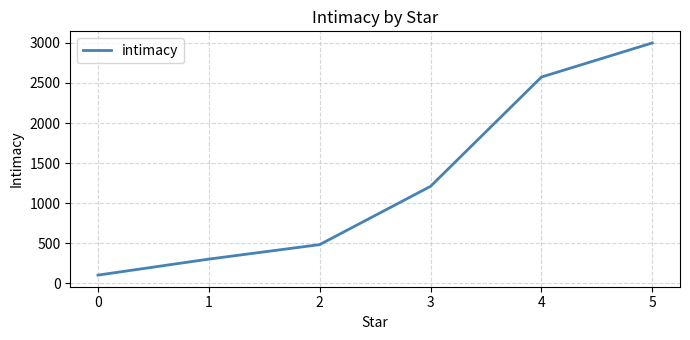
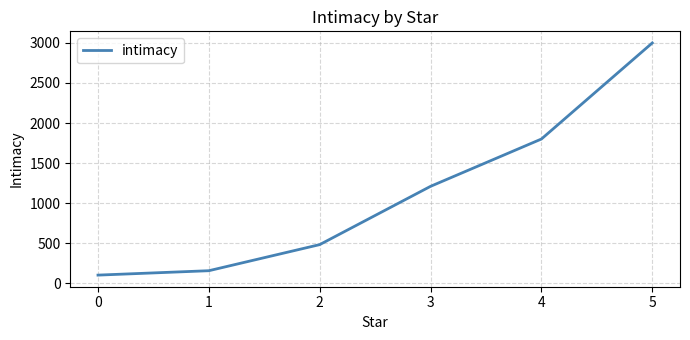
  {
    "0": 100,
-   "1": 300,
+   "1": 200,
    "2": 500,
    "3": 1200,
-   "4": 2600,
+   "4": 1800,
    "5": 3000
  }
